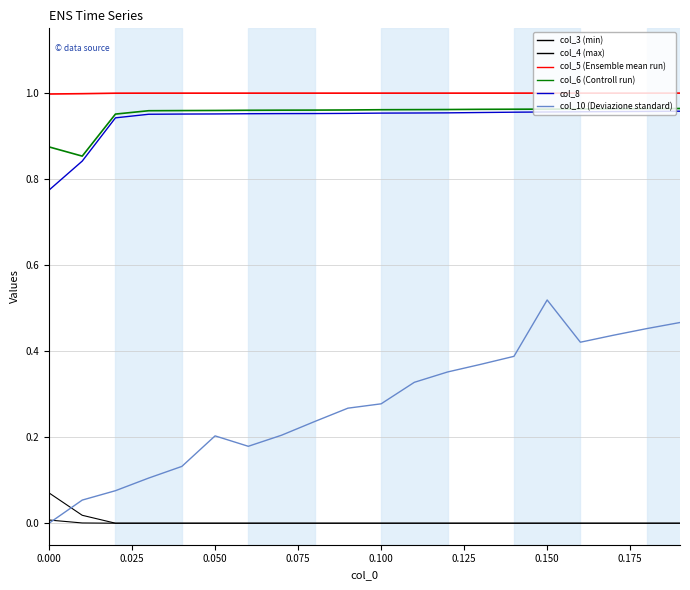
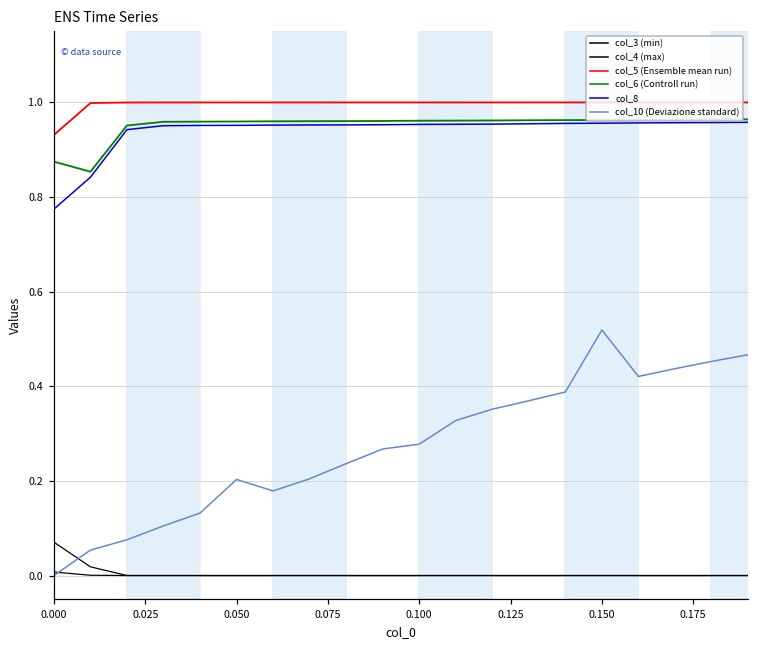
  {
    "col_5 (Ensemble mean run)": {
-     "0.000": 1.00,
+     "0.000": 0.93,
      "0.050": 1.00,
      "0.100": 1.00
    },
    "col_6 (Controll run)": {
      "0.000": 0.87,
      "0.050": 0.96,
      "0.100": 0.96
    },
    "col_8": {
      "0.000": 0.77,
      "0.050": 0.95,
      "0.100": 0.95
    },
    "col_10 (Deviazione standard)": {
      "0.000": 0.00,
      "0.050": 0.20,
      "0.100": 0.28,
      "0.150": 0.52
    }
  }
